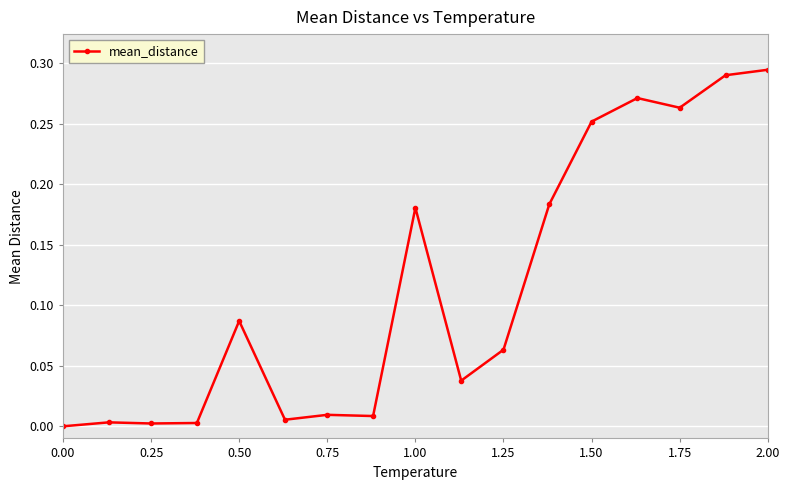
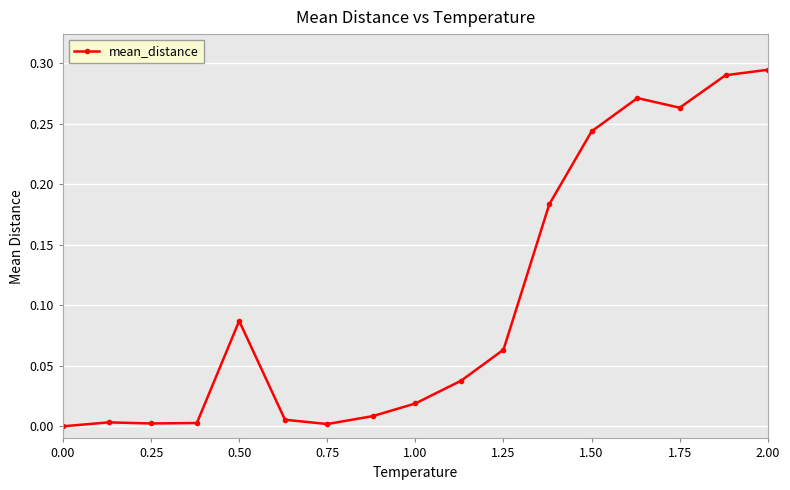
  {
    "0.00": 0.000,
    "0.25": 0.002,
    "0.50": 0.087,
-   "0.75": 0.009,
-   "1.00": 0.181,
+   "0.75": 0.002,
+   "1.00": 0.019,
    "1.25": 0.063,
-   "1.50": 0.252,
+   "1.50": 0.244,
    "1.75": 0.263,
    "2.00": 0.295
  }
